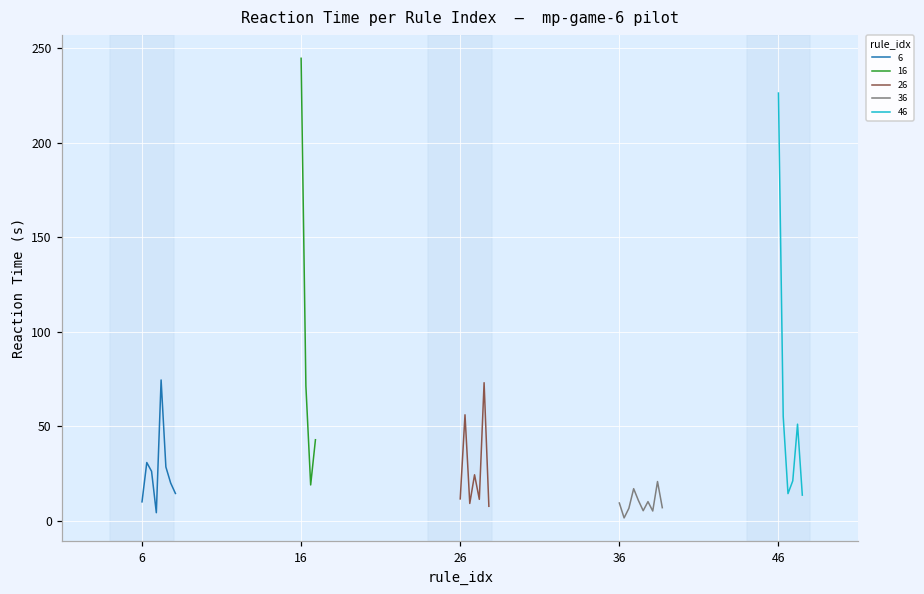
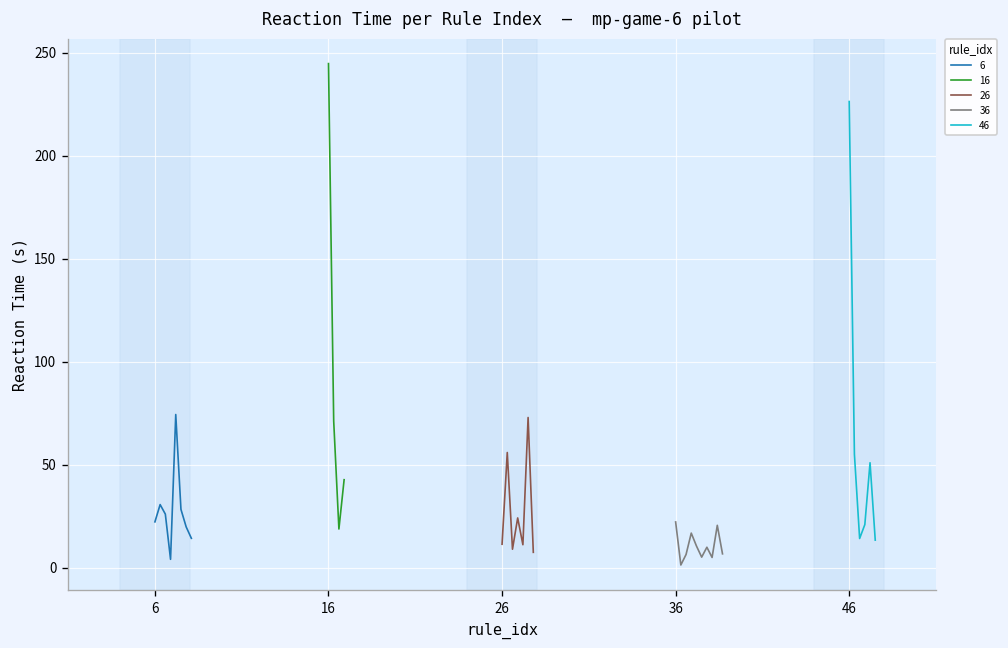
  {
    "6": {
-     "6": 10
+     "6": 22
    },
    "16": {
      "16": 245
    },
    "26": {
      "26": 11
    },
    "36": {
-     "36": 9
+     "36": 22
    },
    "46": {
      "46": 226
    }
  }
